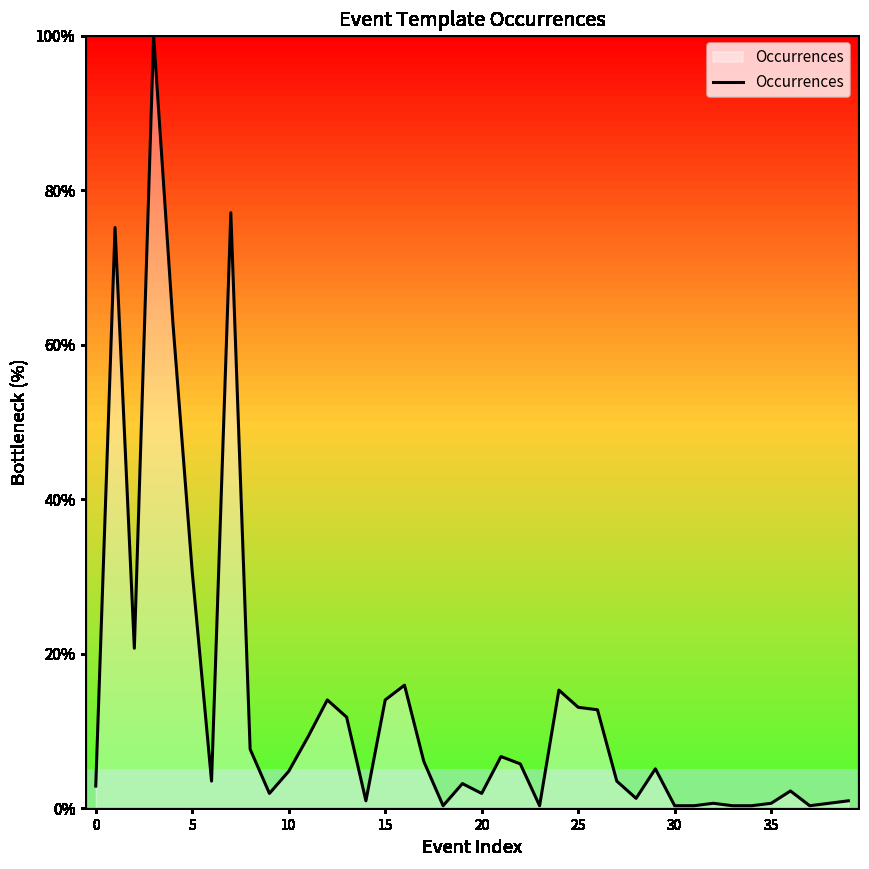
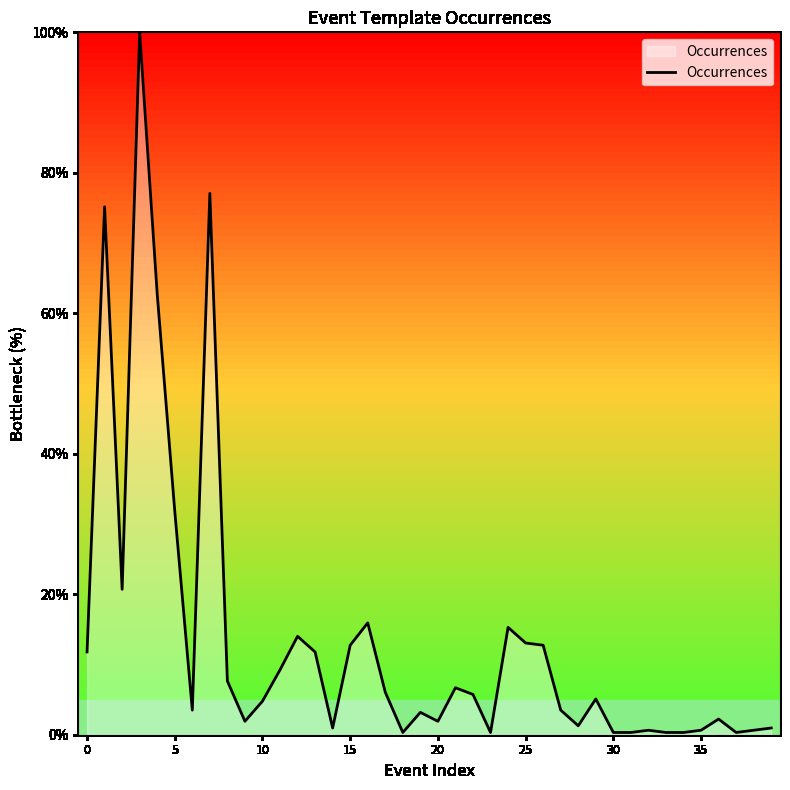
  {
-   "0": "3%",
-   "5": "31%",
+   "0": "12%",
+   "5": "32%",
    "10": "5%",
-   "15": "14%",
+   "15": "13%",
    "20": "2%",
    "25": "13%",
    "30": "0%",
    "35": "1%"
  }
